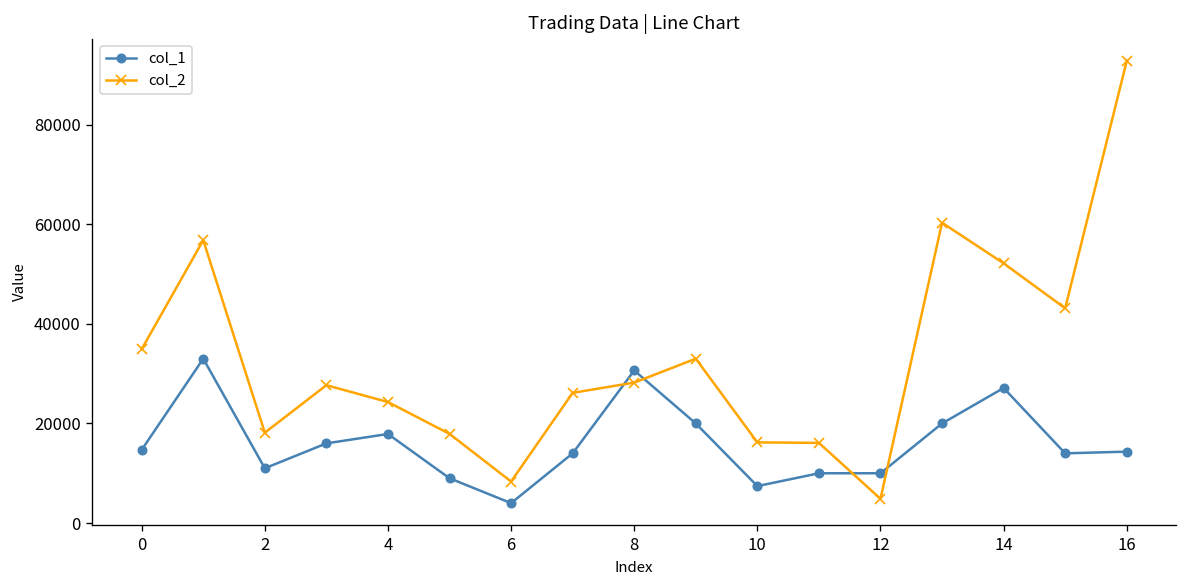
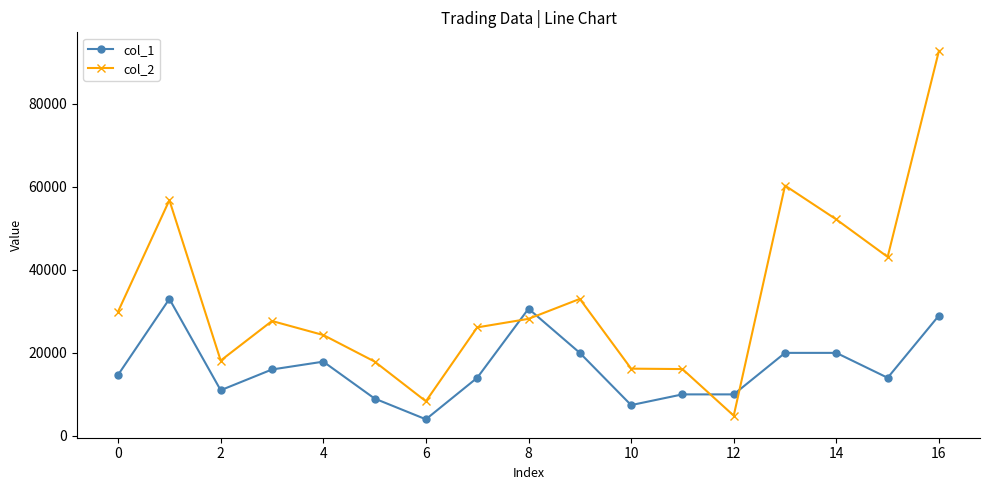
  {
    "col_1": {
      "0": 15000,
      "2": 11000,
      "4": 18000,
      "6": 4000,
      "8": 31000,
      "10": 7000,
      "12": 10000,
-     "14": 27000,
-     "16": 14000
+     "14": 20000,
+     "16": 29000
    },
    "col_2": {
-     "0": 35000,
+     "0": 30000,
      "2": 18000,
      "4": 24000,
      "6": 8000,
      "8": 28000,
      "10": 16000,
      "12": 5000,
      "14": 52000,
      "16": 93000
    }
  }
